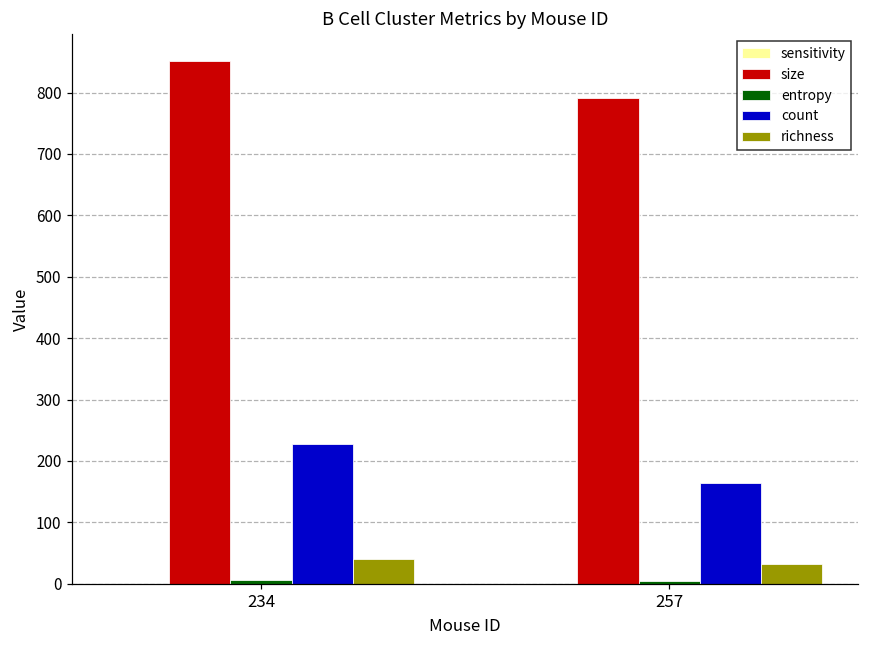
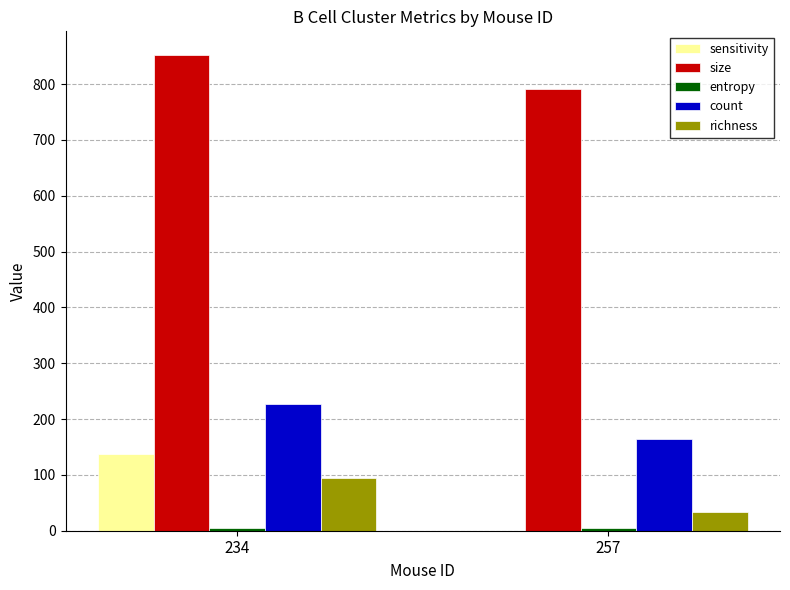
  {
    "sensitivity": {
-     "234": 0
+     "234": 140
    },
    "size": {
      "234": 850,
      "257": 790
    },
    "entropy": {
      "234": 10,
      "257": 10
    },
    "count": {
      "234": 230,
      "257": 160
    },
    "richness": {
-     "234": 40,
+     "234": 100,
      "257": 30
    }
  }
